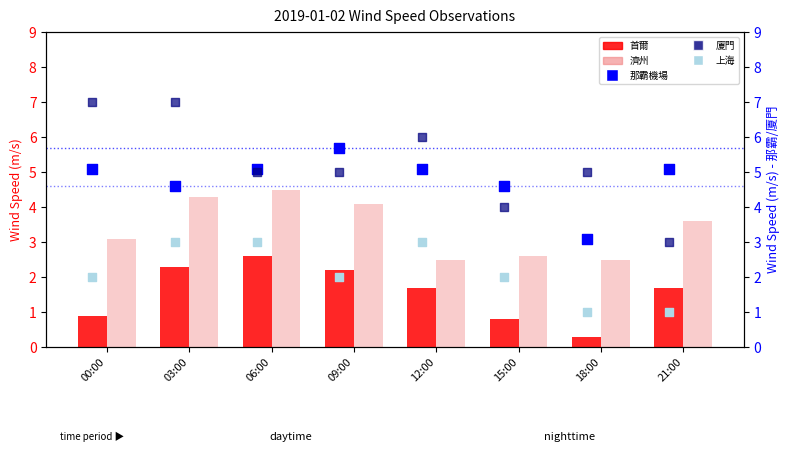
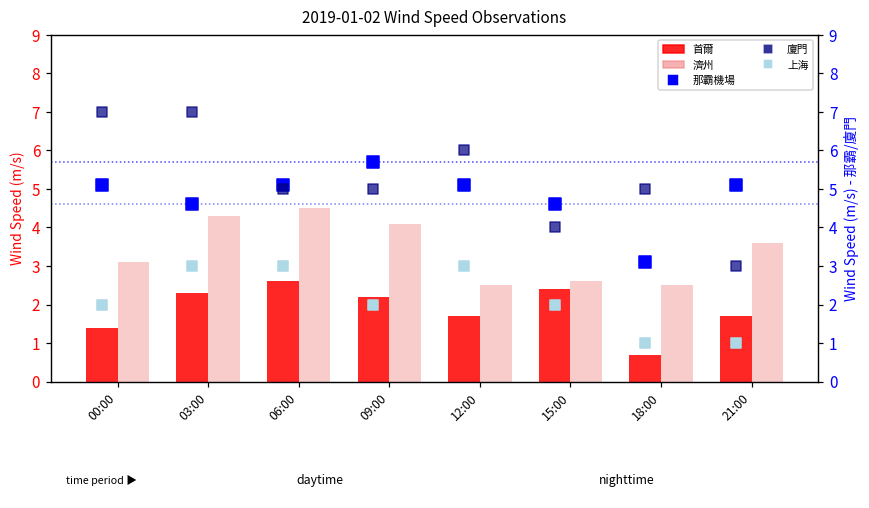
  {
    "首爾": {
-     "00:00": 0.9,
+     "00:00": 1.4,
      "03:00": 2.3,
      "06:00": 2.6,
      "09:00": 2.2,
      "12:00": 1.7,
-     "15:00": 0.8,
-     "18:00": 0.3,
+     "15:00": 2.4,
+     "18:00": 0.7,
      "21:00": 1.7
    },
    "濟州": {
      "00:00": 3.1,
      "03:00": 4.3,
      "06:00": 4.5,
      "09:00": 4.1,
      "12:00": 2.5,
      "15:00": 2.6,
      "18:00": 2.5,
      "21:00": 3.6
    }
  }
